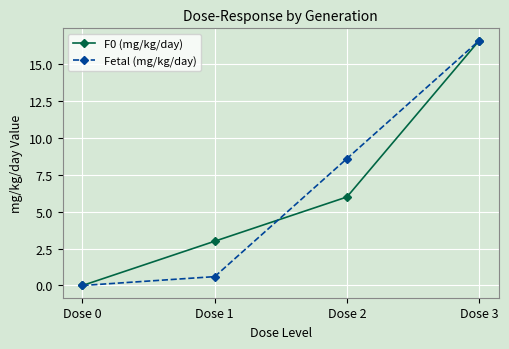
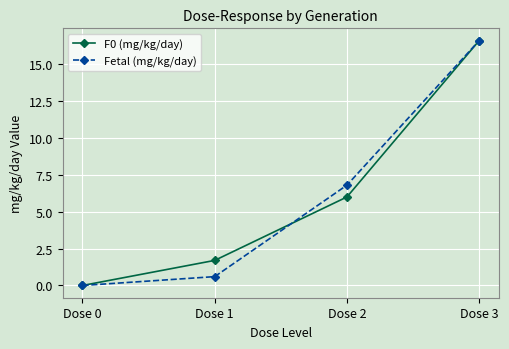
  {
    "F0 (mg/kg/day)": {
-     "Dose 1": 3.0,
+     "Dose 1": 1.7,
      "Dose 2": 6.0
    },
    "Fetal (mg/kg/day)": {
      "Dose 1": 0.6,
-     "Dose 2": 8.6
+     "Dose 2": 6.8
    }
  }
